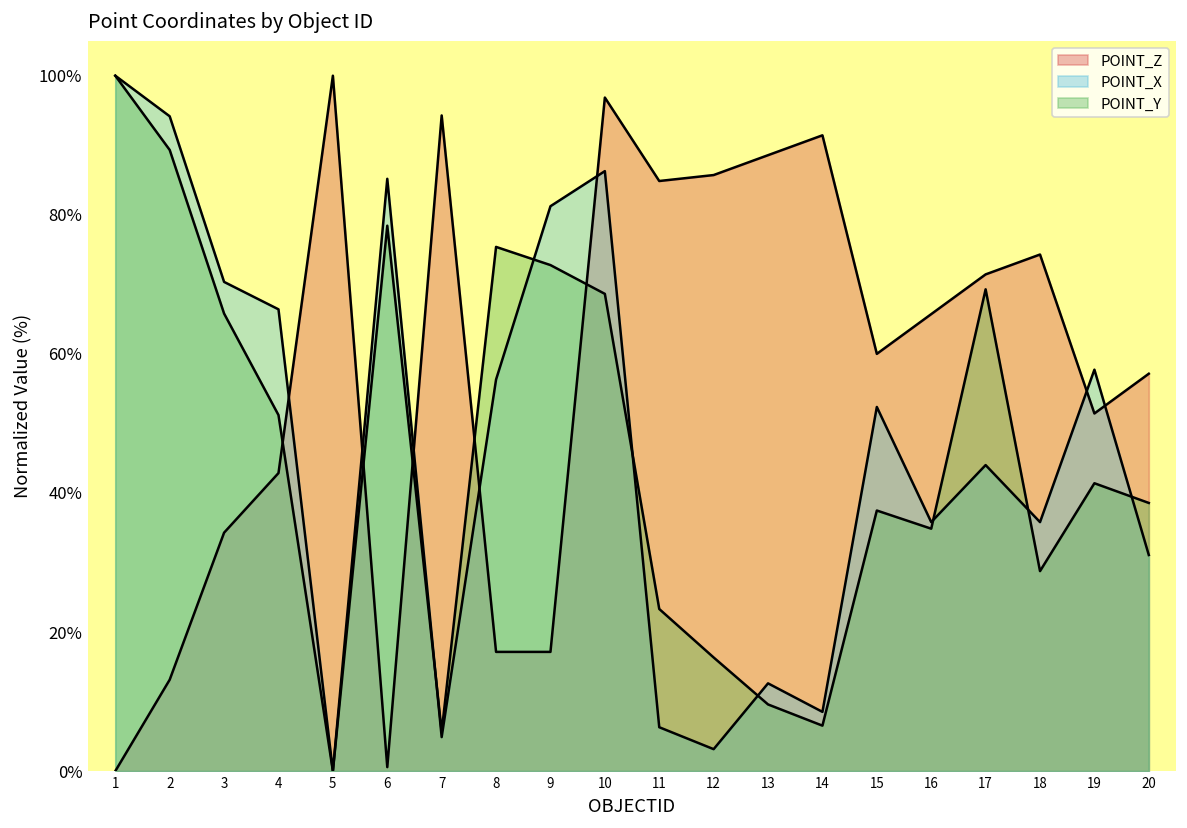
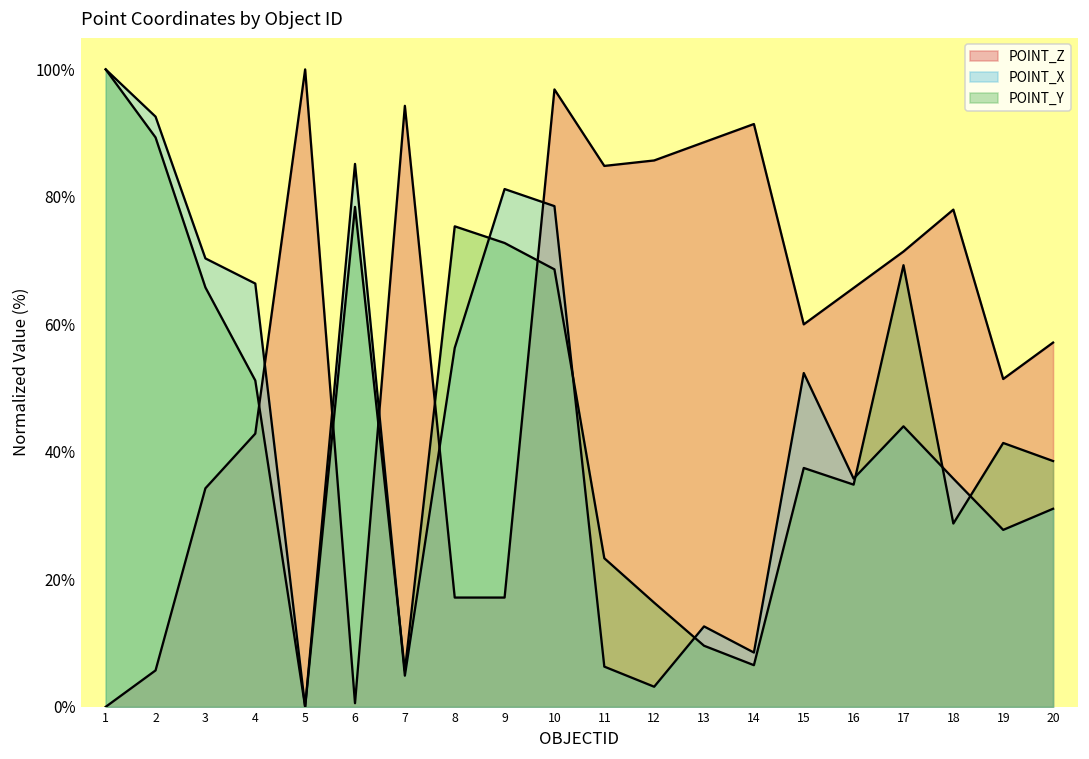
  {
    "POINT_Z": {
      "1": "0%",
-     "2": "13%",
+     "2": "6%",
      "3": "34%",
      "4": "43%",
      "5": "100%",
      "6": "1%",
      "7": "94%",
      "8": "17%",
      "9": "17%",
      "10": "97%",
      "11": "85%",
      "12": "86%",
      "13": "89%",
      "14": "91%",
      "15": "60%",
      "16": "66%",
      "17": "71%",
-     "18": "74%",
+     "18": "78%",
      "19": "51%",
      "20": "57%"
    },
    "POINT_X": {
-     "2": "94%",
+     "2": "93%",
      "3": "70%",
      "4": "66%",
      "6": "85%",
      "7": "5%",
      "8": "56%",
      "9": "81%",
-     "10": "86%",
+     "10": "79%",
      "11": "6%",
      "12": "3%",
      "13": "13%",
      "14": "9%",
      "15": "52%",
      "16": "36%",
      "17": "44%",
      "18": "36%",
-     "19": "58%",
+     "19": "28%",
      "20": "31%"
    },
    "POINT_Y": {
      "2": "89%",
      "3": "66%",
      "4": "51%",
      "6": "78%",
      "7": "6%",
      "8": "75%",
      "9": "73%",
      "10": "69%",
      "11": "23%",
      "12": "16%",
      "13": "10%",
      "14": "7%",
      "15": "37%",
      "16": "35%",
      "17": "69%",
      "18": "29%",
      "19": "41%",
      "20": "39%"
    }
  }
